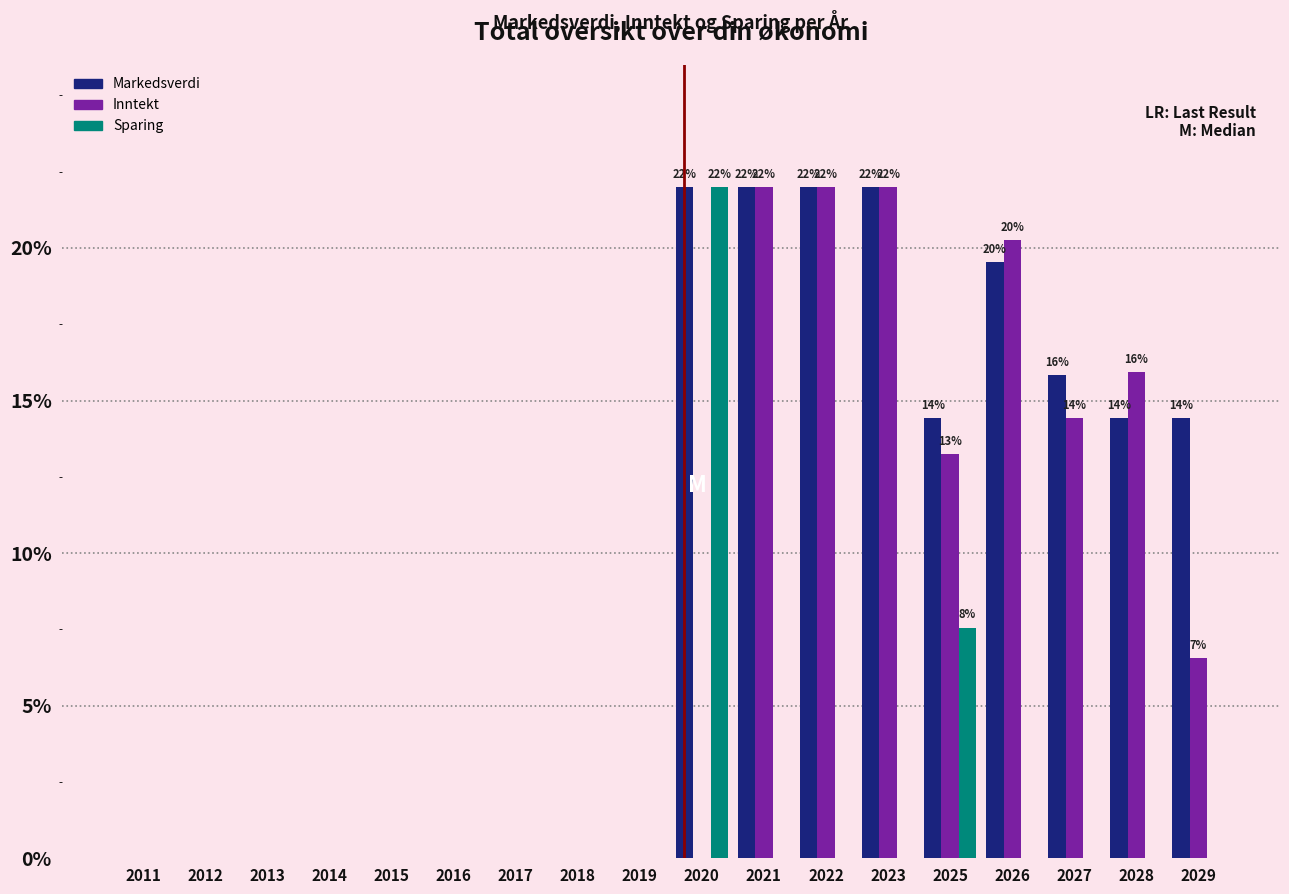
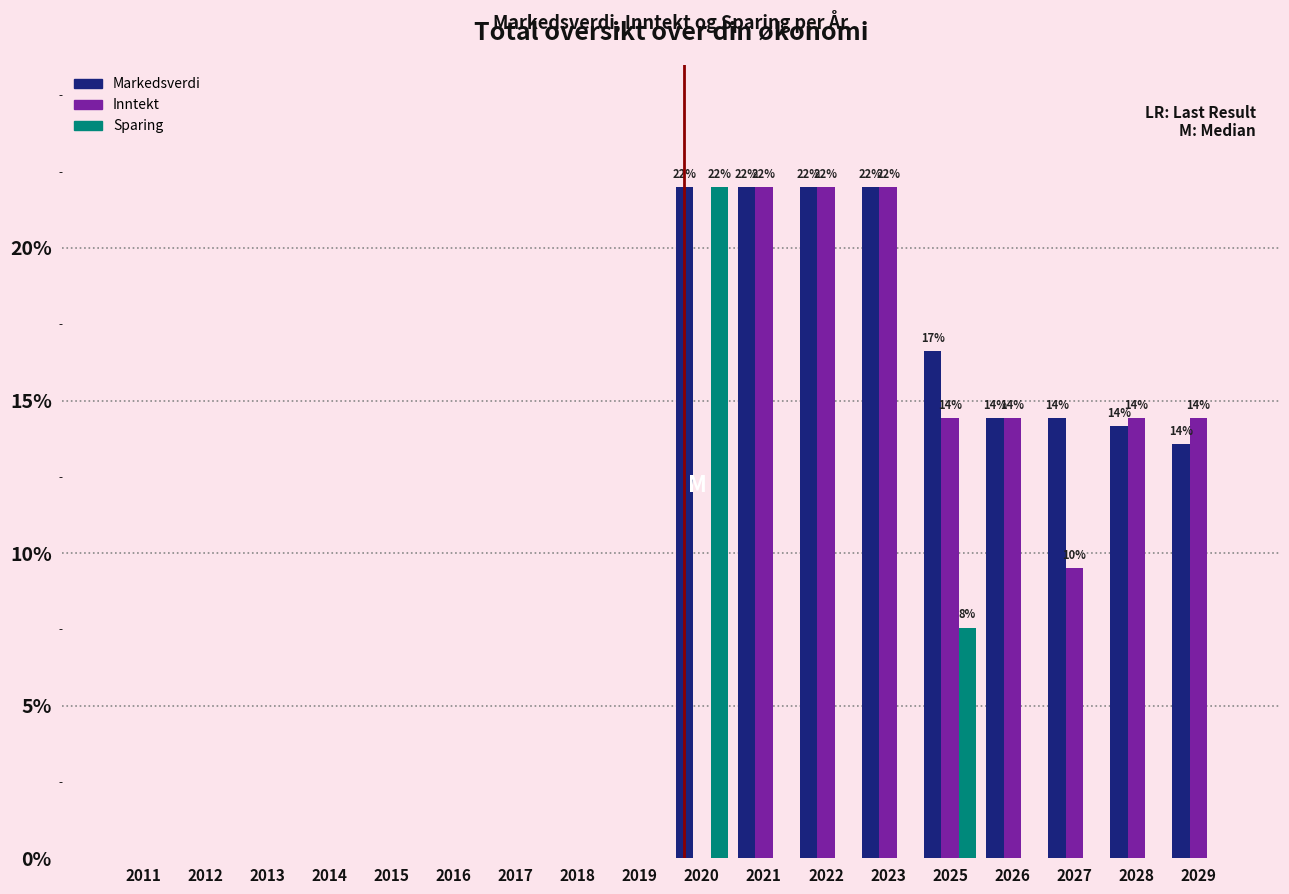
  {
    "Markedsverdi": {
      "2020": "22%",
-     "2025": "14%",
-     "2026": "20%",
-     "2027": "16%",
-     "2028": "14.4%",
-     "2029": "14.4%"
+     "2025": "17%",
+     "2026": "14%",
+     "2027": "14%",
+     "2028": "14.2%",
+     "2029": "13.6%"
    },
    "Inntekt": {
-     "2025": "13%",
-     "2026": "20%",
-     "2027": "14%",
-     "2028": "16%",
-     "2029": "7%"
+     "2025": "14%",
+     "2026": "14%",
+     "2027": "10%",
+     "2028": "14%",
+     "2029": "14%"
    },
    "Sparing": {
      "2020": "22%",
      "2025": "8%"
    }
  }
